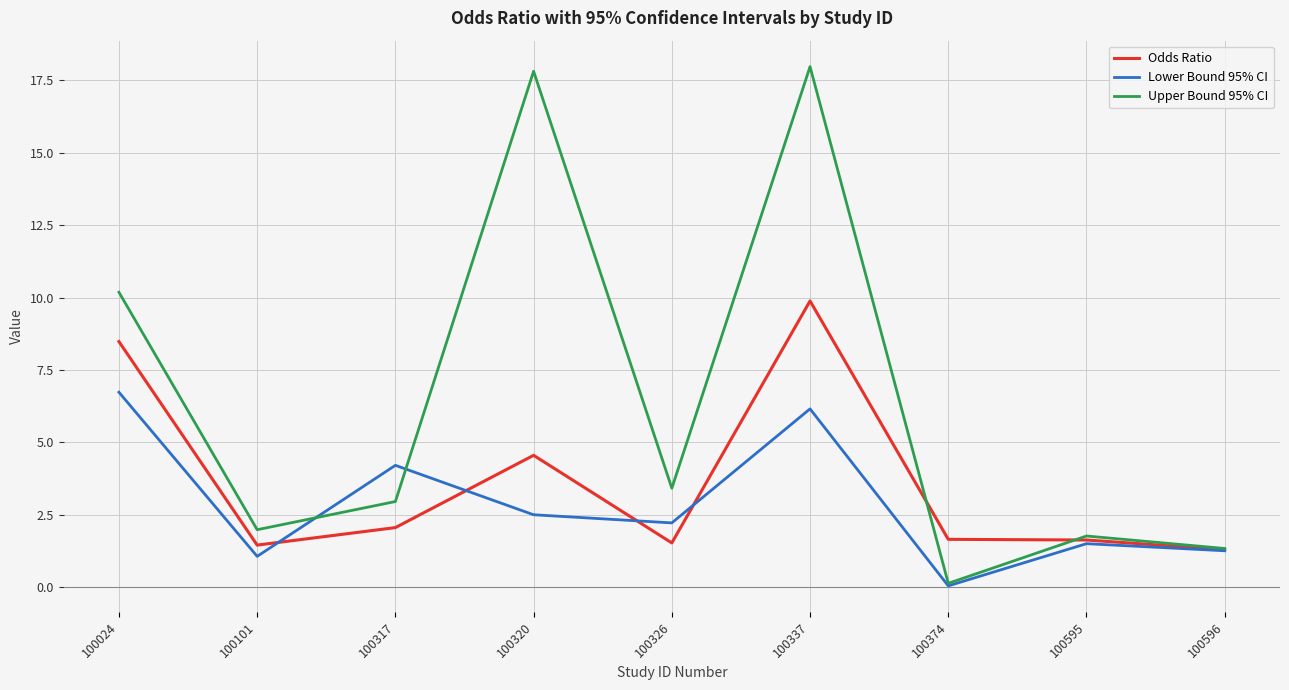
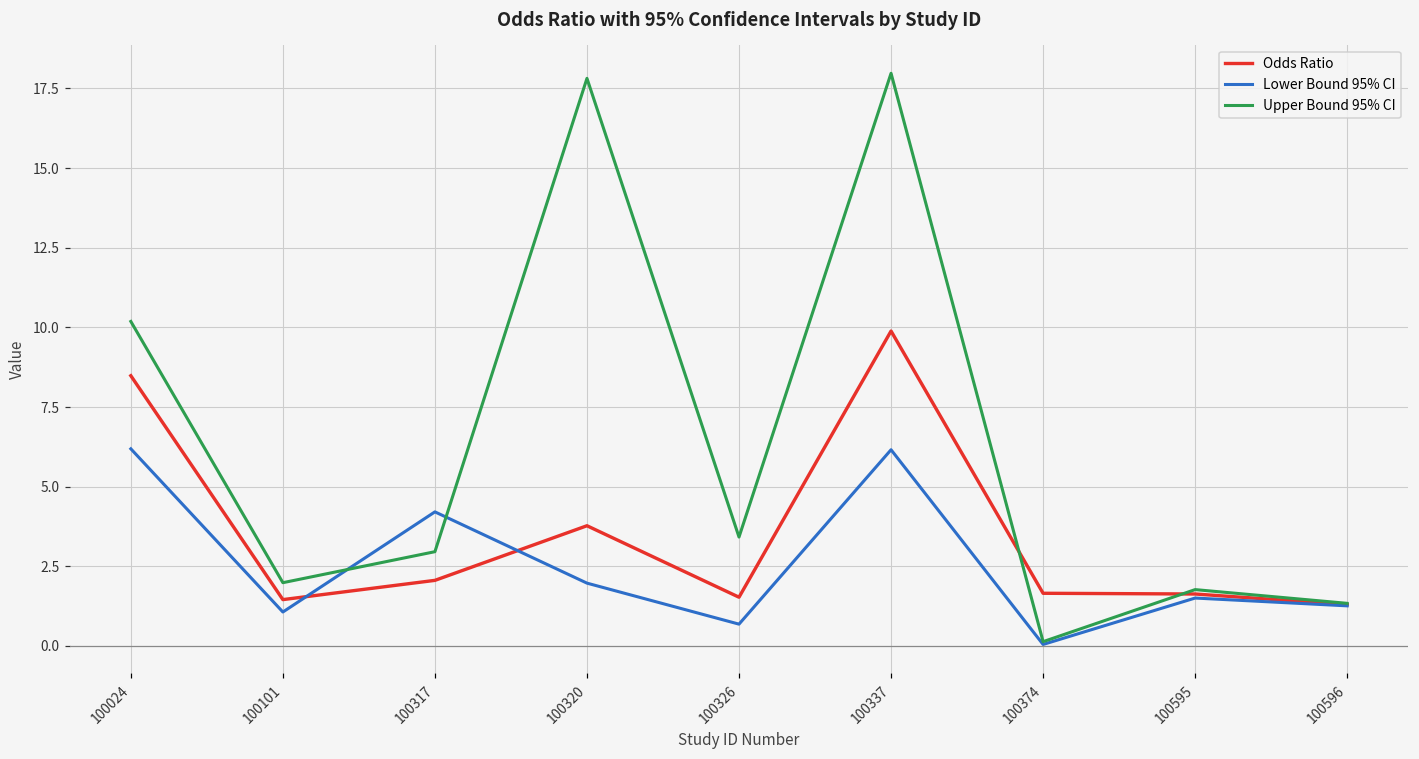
  {
    "Odds Ratio": {
      "100024": 8.5,
      "100101": 1.5,
      "100317": 2.1,
-     "100320": 4.6,
+     "100320": 3.8,
      "100326": 1.5,
      "100337": 9.9,
      "100374": 1.7,
      "100595": 1.6
    },
    "Lower Bound 95% CI": {
-     "100024": 6.7,
+     "100024": 6.2,
      "100101": 1.1,
      "100317": 4.2,
-     "100320": 2.5,
-     "100326": 2.2,
+     "100320": 2.0,
+     "100326": 0.7,
      "100337": 6.2,
      "100374": 0.0,
      "100595": 1.5
    },
    "Upper Bound 95% CI": {
      "100024": 10.2,
      "100101": 2.0,
      "100317": 3.0,
      "100320": 17.8,
      "100326": 3.4,
      "100337": 18.0,
      "100374": 0.1,
      "100595": 1.8
    }
  }
